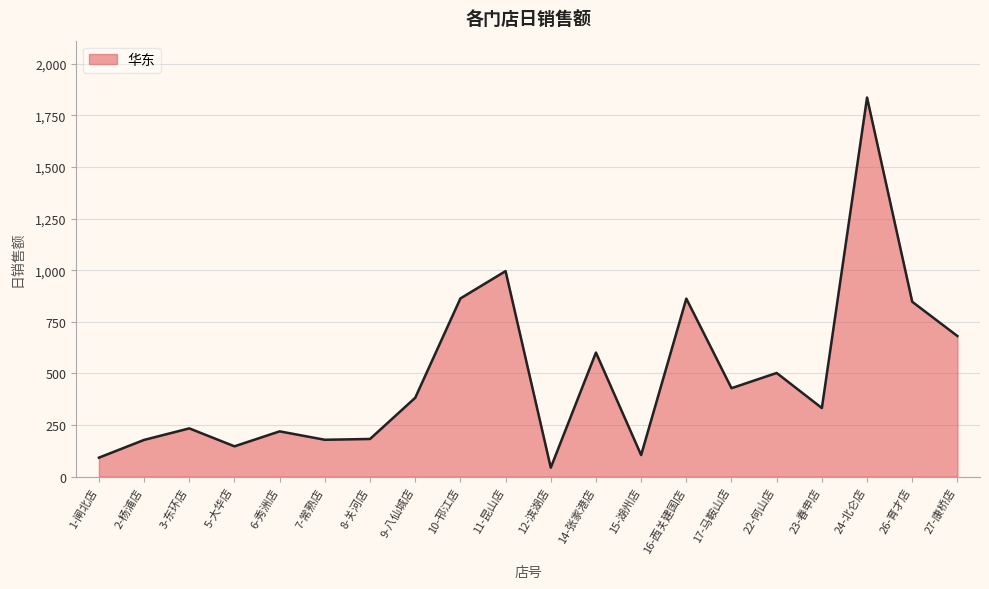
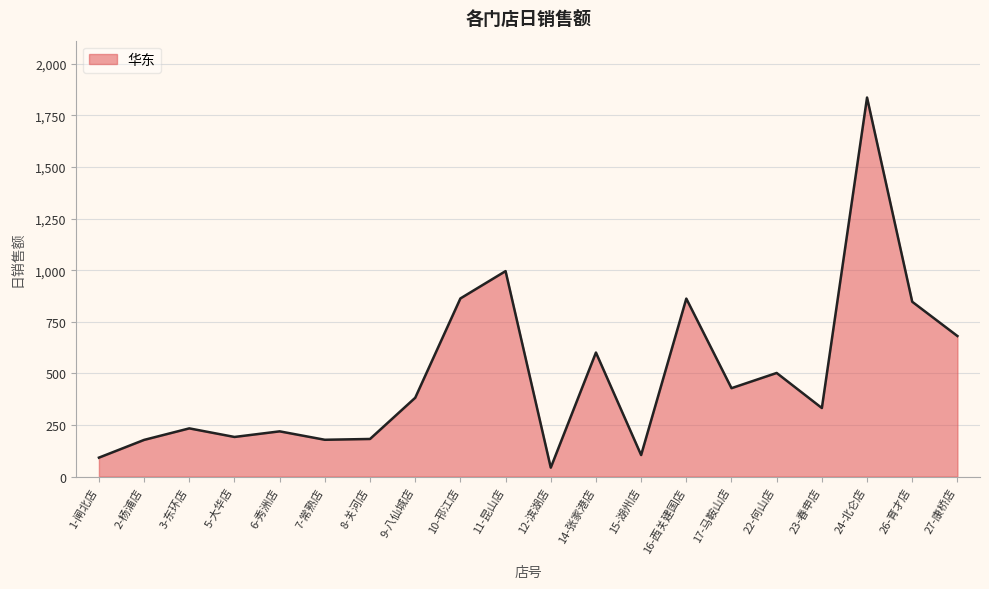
  {
    "1-闸北店": "90",
    "2-杨浦店": "180",
    "3-东环店": "230",
-   "5-大华店": "150",
+   "5-大华店": "190",
    "6-秀洲店": "220",
    "7-常熟店": "180",
    "8-关河店": "180",
    "9-八仙城店": "380",
    "10-邗江店": "860",
    "11-昆山店": "1,000",
    "12-滨湖店": "40",
    "14-张家港店": "600",
    "15-湖州店": "100",
    "16-西关建国店": "860",
    "17-马鞍山店": "430",
    "22-何山店": "500",
    "23-春申店": "330",
    "24-北仑店": "1,840",
    "26-育才店": "850",
    "27-康桥店": "680"
  }
